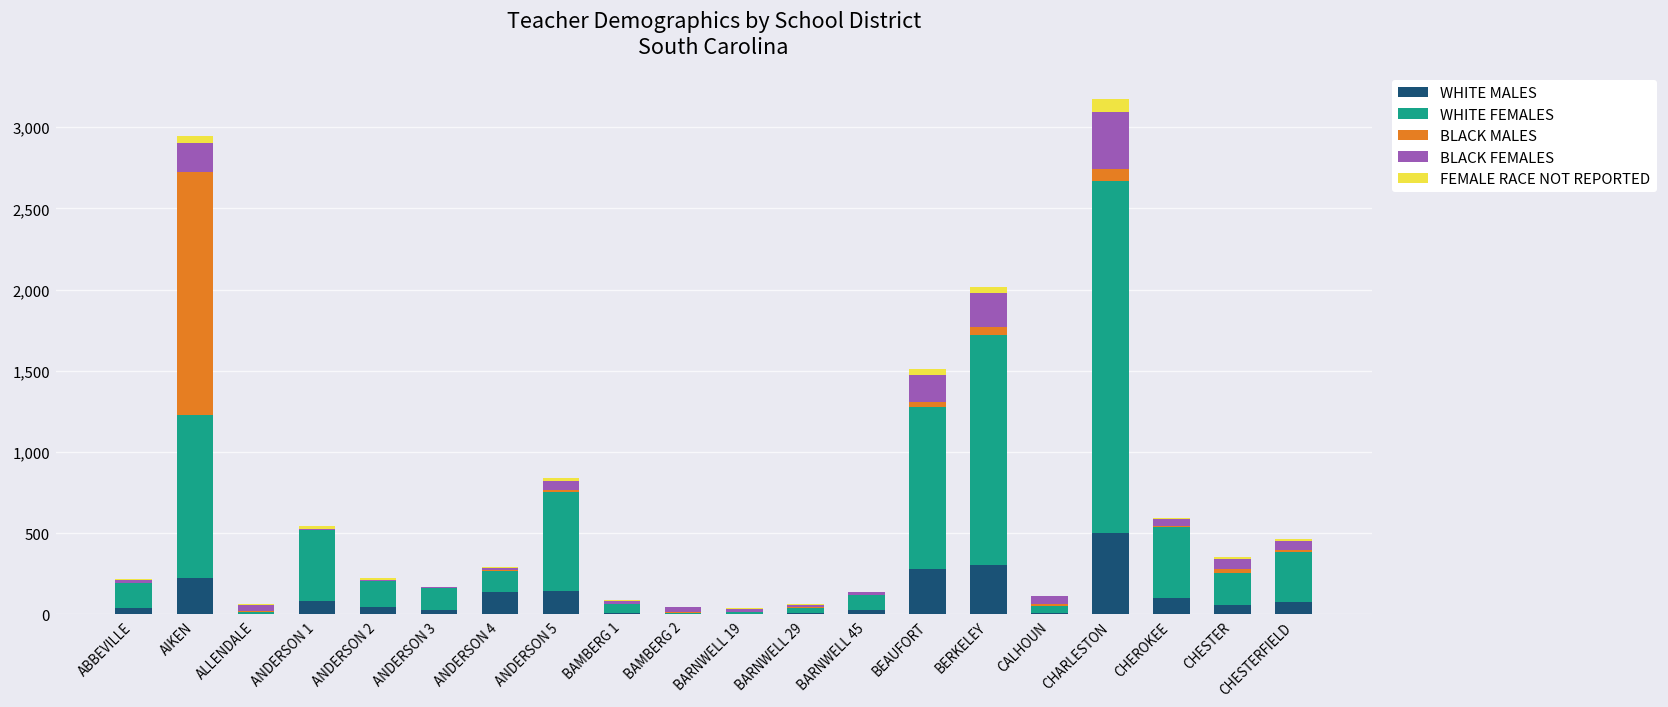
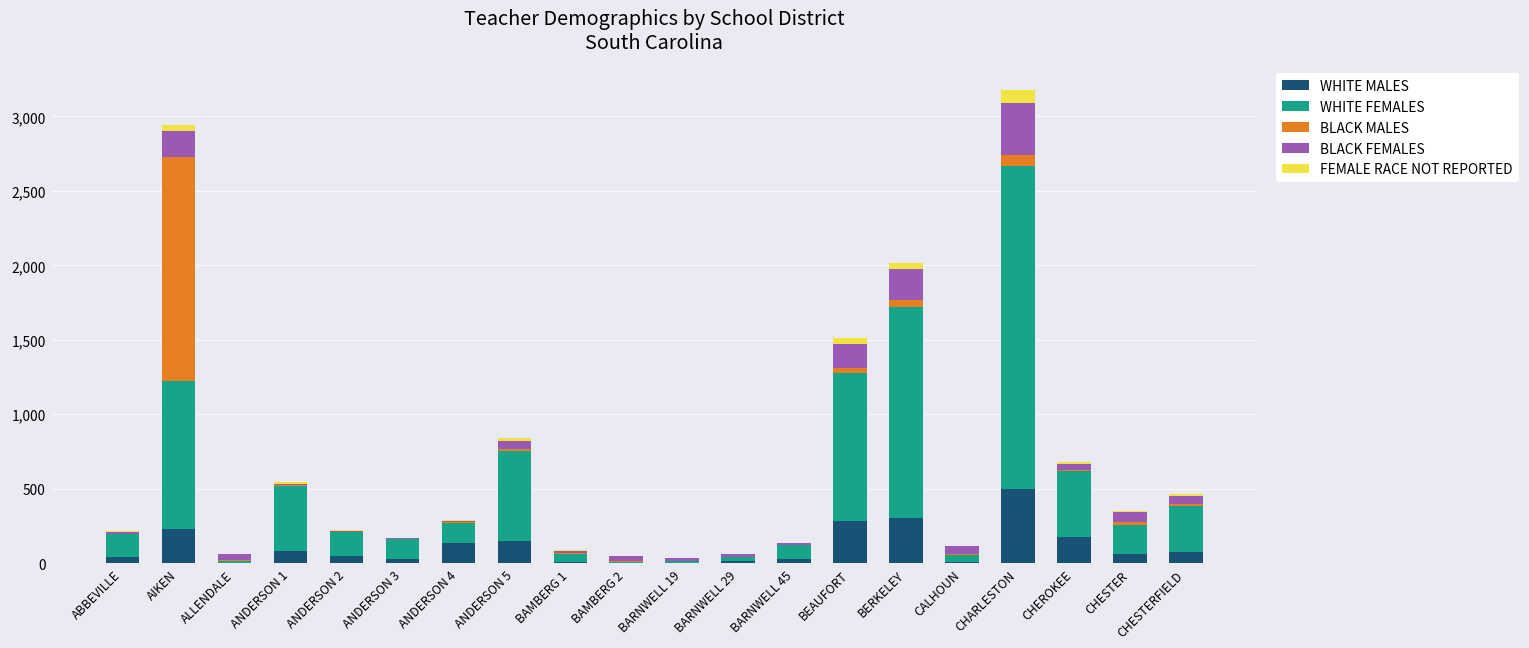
  {
    "WHITE MALES": {
      "ABBEVILLE": "40",
      "AIKEN": "230",
      "ANDERSON 1": "80",
      "ANDERSON 2": "50",
      "ANDERSON 3": "30",
      "ANDERSON 4": "140",
      "ANDERSON 5": "150",
      "BARNWELL 45": "30",
      "BEAUFORT": "280",
      "BERKELEY": "310",
      "CHARLESTON": "500",
-     "CHEROKEE": "100",
+     "CHEROKEE": "180",
      "CHESTER": "60",
      "CHESTERFIELD": "80"
    },
    "WHITE FEMALES": {
      "ABBEVILLE": "150",
      "AIKEN": "1,000",
      "ANDERSON 1": "440",
      "ANDERSON 2": "160",
      "ANDERSON 3": "140",
      "ANDERSON 4": "130",
      "ANDERSON 5": "610",
      "BAMBERG 1": "50",
      "BARNWELL 29": "30",
      "BARNWELL 45": "100",
      "BEAUFORT": "1,000",
      "BERKELEY": "1,420",
      "CALHOUN": "50",
      "CHARLESTON": "2,170",
      "CHEROKEE": "440",
      "CHESTER": "190",
      "CHESTERFIELD": "310"
    },
    "BLACK MALES": {
      "AIKEN": "1,500",
      "BEAUFORT": "30",
      "BERKELEY": "50",
      "CHARLESTON": "70",
      "CHESTER": "30"
    },
    "BLACK FEMALES": {
      "AIKEN": "180",
      "ALLENDALE": "40",
      "ANDERSON 5": "50",
      "BAMBERG 2": "30",
      "BARNWELL 19": "20",
      "BEAUFORT": "160",
      "BERKELEY": "210",
      "CALHOUN": "50",
      "CHARLESTON": "350",
      "CHEROKEE": "40",
      "CHESTER": "60",
      "CHESTERFIELD": "60"
    },
    "FEMALE RACE NOT REPORTED": {
      "AIKEN": "40",
      "ANDERSON 5": "20",
      "BAMBERG 2": "0",
      "BARNWELL 45": "0",
      "BEAUFORT": "40",
      "BERKELEY": "40",
      "CALHOUN": "0",
      "CHARLESTON": "90"
    }
  }
